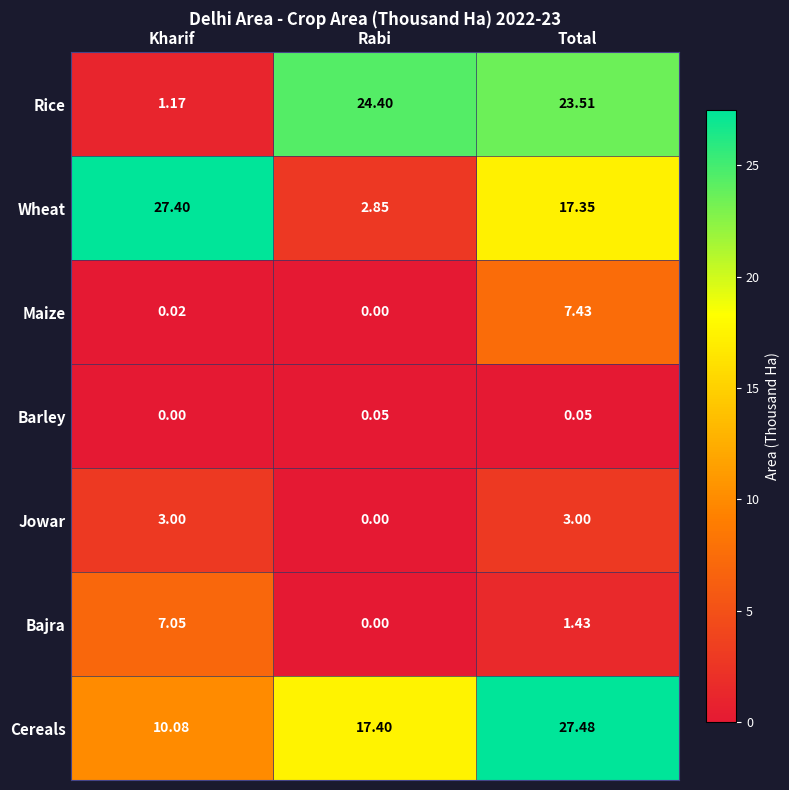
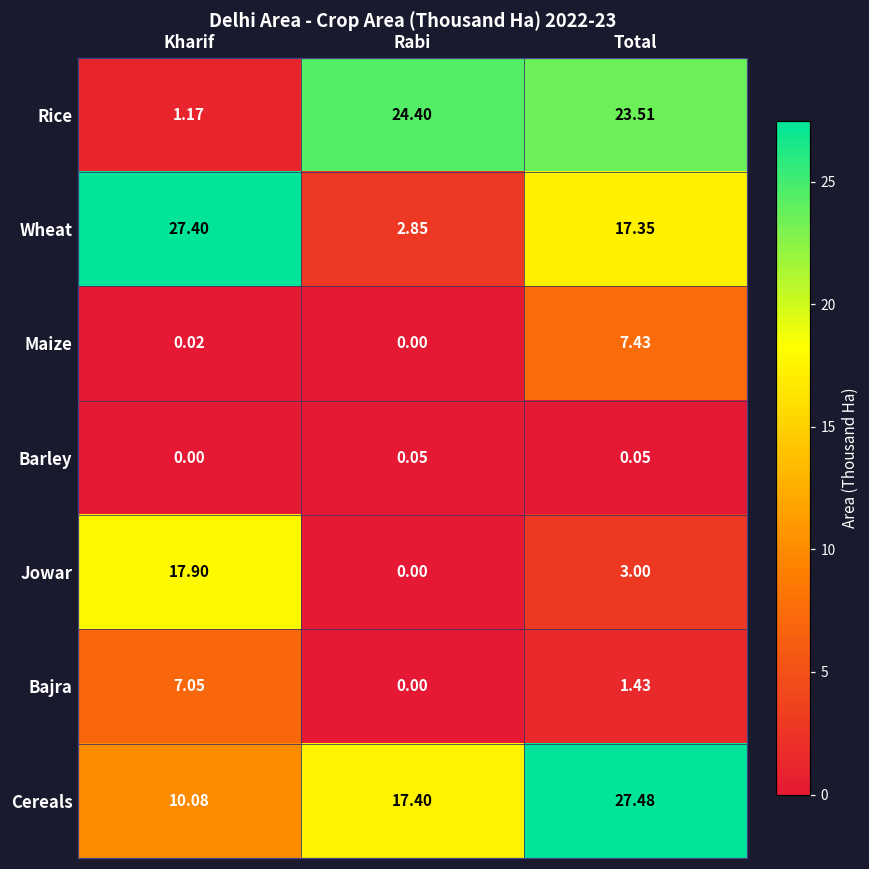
  {
    "Rice": {
      "Kharif": 1.17,
      "Rabi": 24.40,
      "Total": 23.51
    },
    "Wheat": {
      "Kharif": 27.40,
      "Rabi": 2.85,
      "Total": 17.35
    },
    "Maize": {
      "Kharif": 0.02,
      "Rabi": 0.00,
      "Total": 7.43
    },
    "Barley": {
      "Kharif": 0.00,
      "Rabi": 0.05,
      "Total": 0.05
    },
    "Jowar": {
-     "Kharif": 3.00,
+     "Kharif": 17.90,
      "Rabi": 0.00,
      "Total": 3.00
    },
    "Bajra": {
      "Kharif": 7.05,
      "Rabi": 0.00,
      "Total": 1.43
    },
    "Cereals": {
      "Kharif": 10.08,
      "Rabi": 17.40,
      "Total": 27.48
    }
  }
